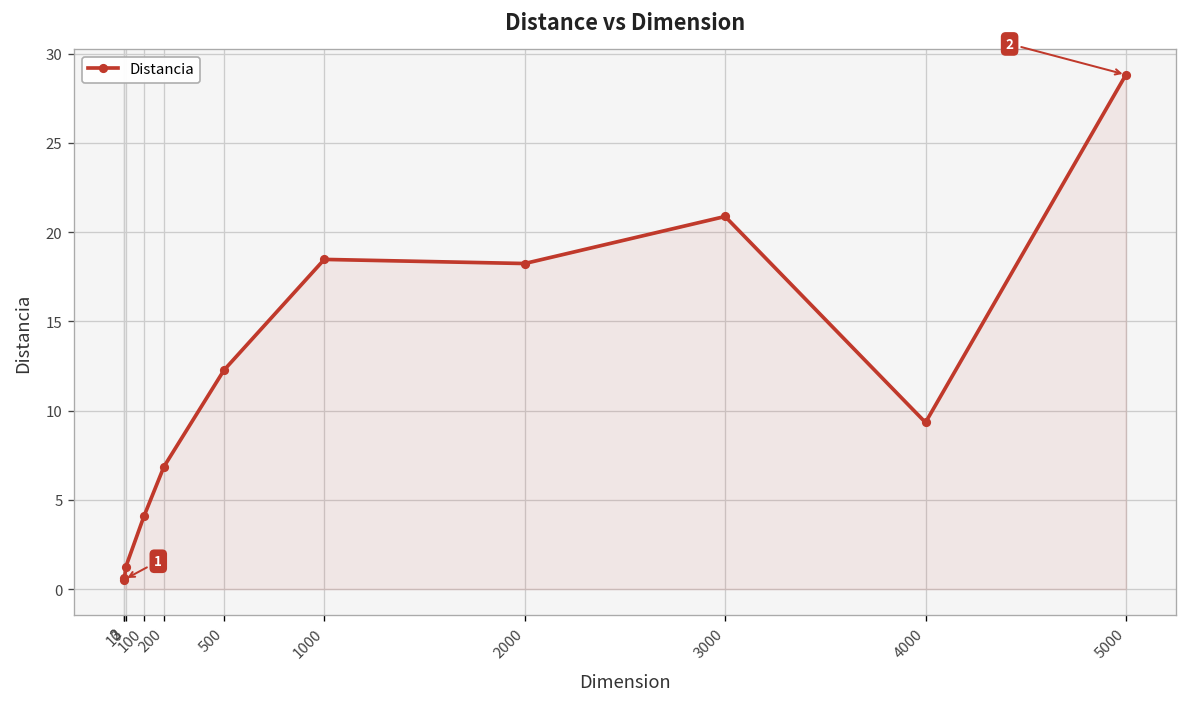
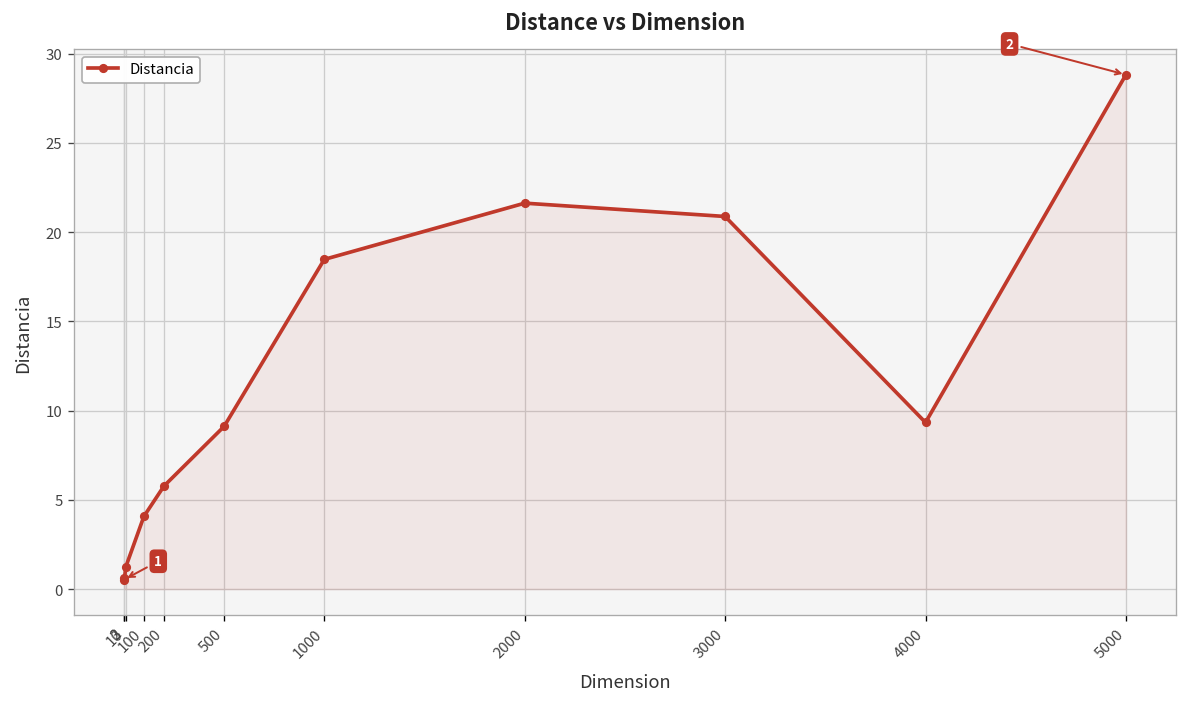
  {
    "100": 4.1,
-   "200": 6.9,
-   "500": 12.3,
+   "200": 5.8,
+   "500": 9.1,
    "1000": 18.5,
-   "2000": 18.2,
+   "2000": 21.6,
    "3000": 20.9,
    "4000": 9.3,
    "5000": 28.8
  }
